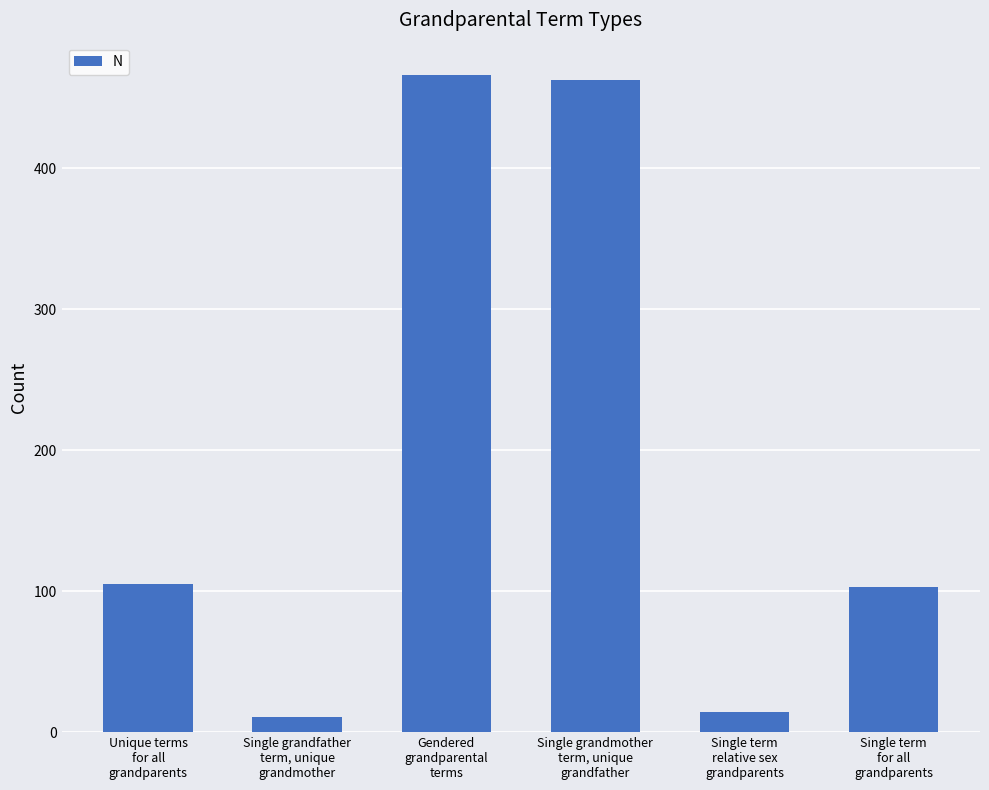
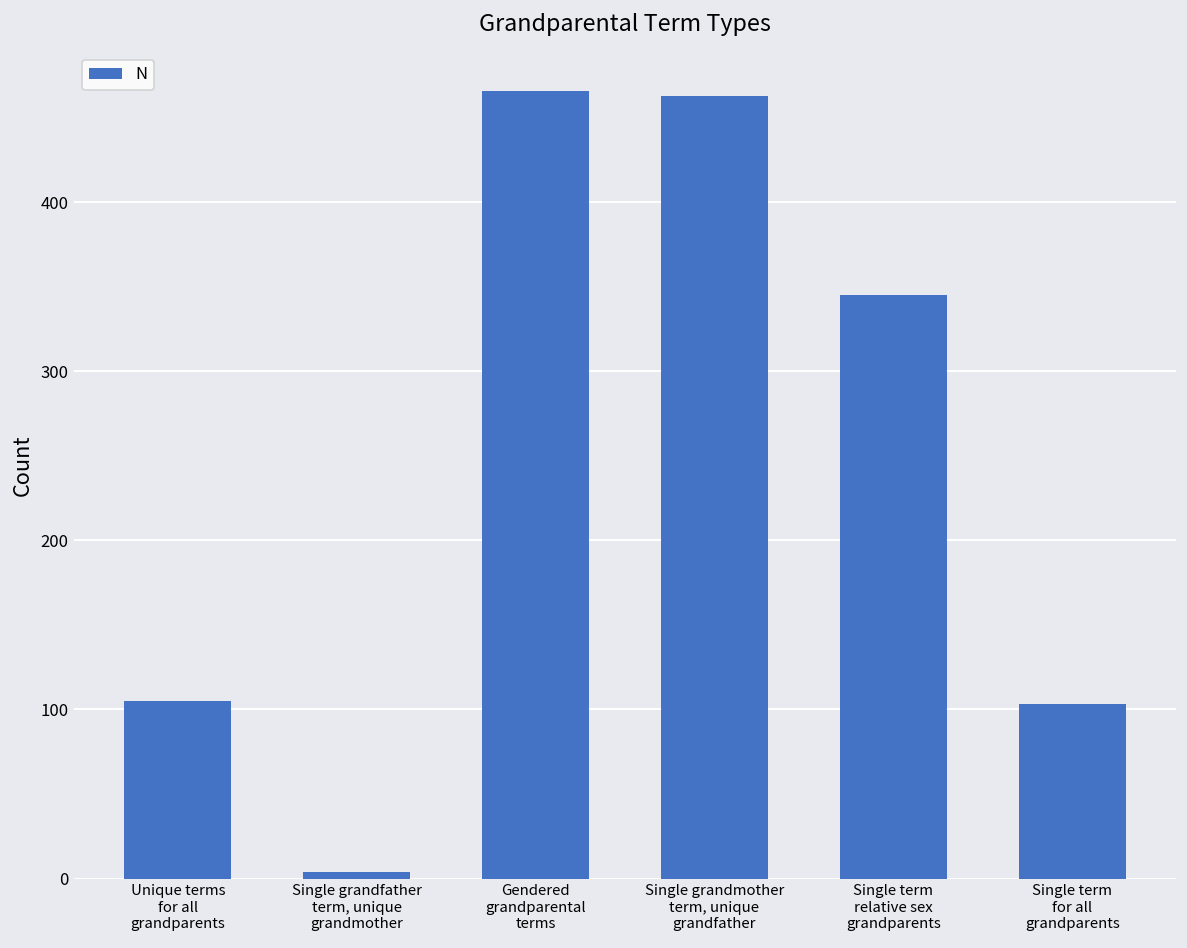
  {
    "Unique terms for all grandparents": 105,
-   "Single grandfather term, unique grandmother": 11,
+   "Single grandfather term, unique grandmother": 4,
    "Gendered grandparental terms": 466,
    "Single grandmother term, unique grandfather": 463,
-   "Single term relative sex grandparents": 14,
+   "Single term relative sex grandparents": 345,
    "Single term for all grandparents": 103
  }
